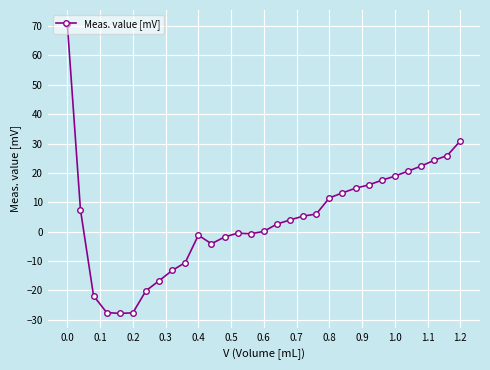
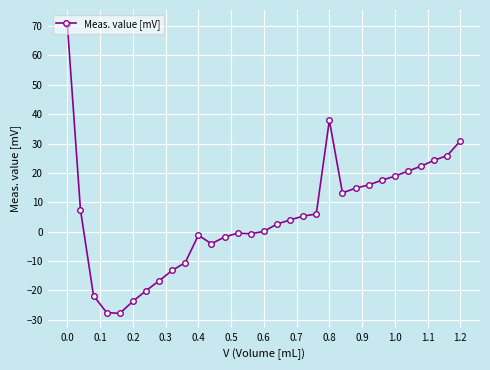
  {
-   "0.2": -28,
+   "0.2": -24,
    "0.4": -1,
    "0.6": 0,
-   "0.8": 12,
+   "0.8": 38,
    "1.0": 19,
    "1.2": 31
  }
